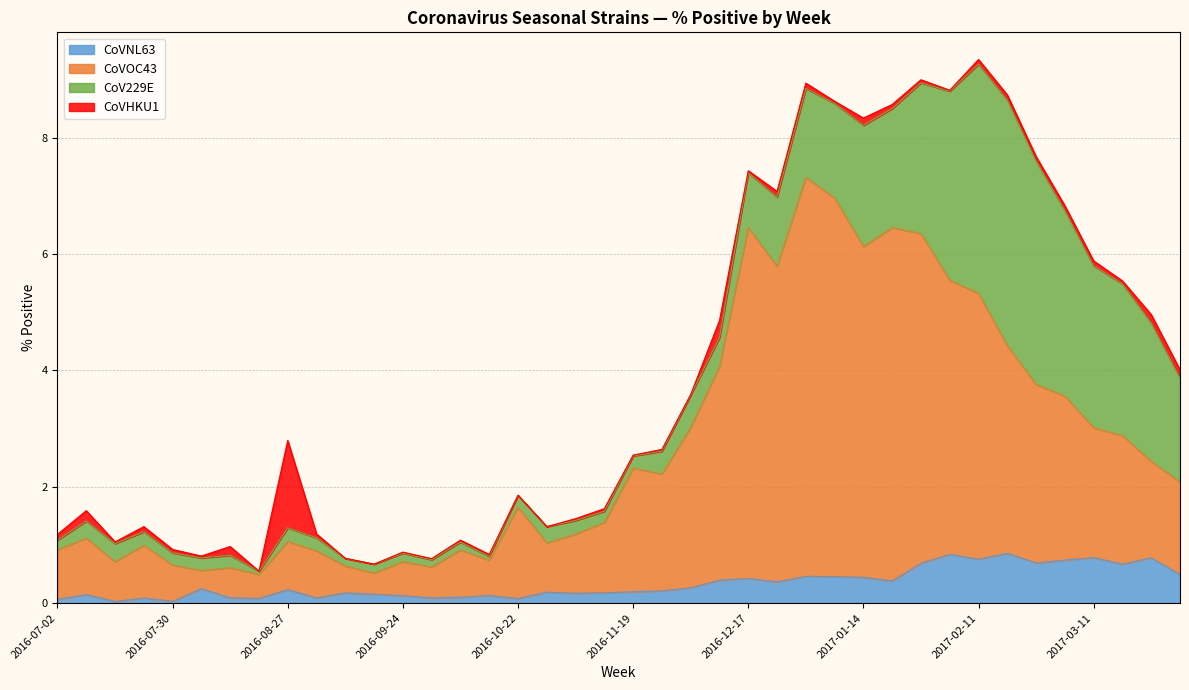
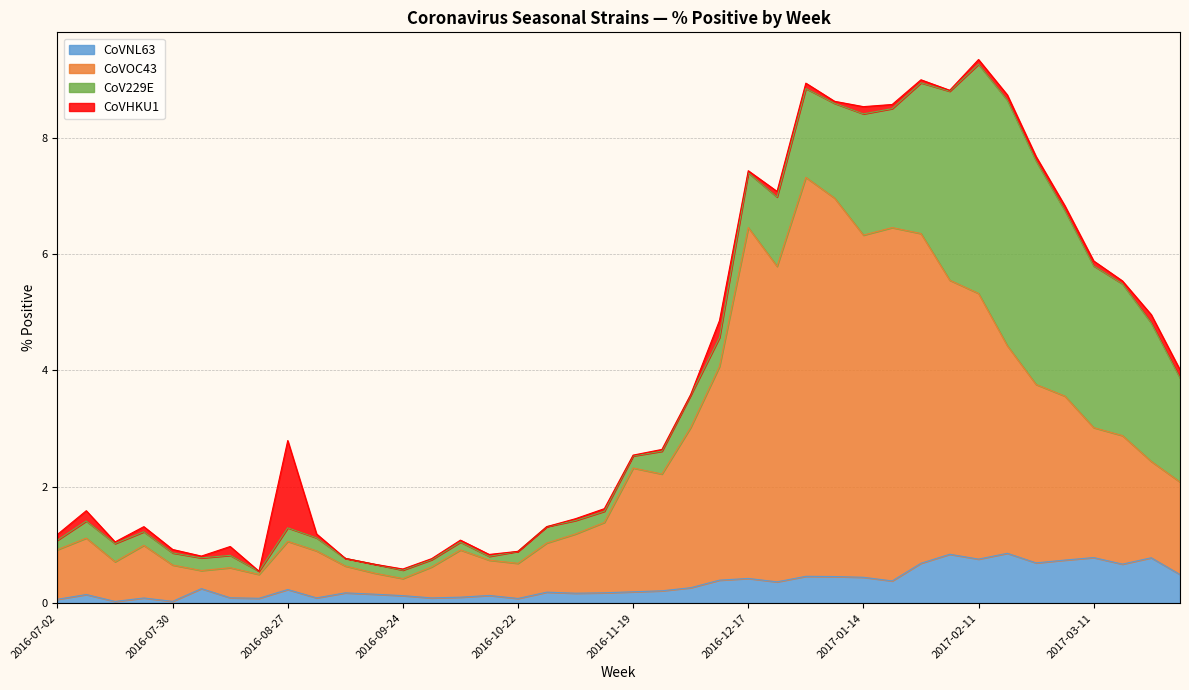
  {
    "CoVNL63": {
      "2016-07-02": 0.1,
      "2016-07-30": 0.0,
      "2016-08-27": 0.2,
      "2016-09-24": 0.1,
      "2016-10-22": 0.1,
      "2016-11-19": 0.2,
      "2016-12-17": 0.4,
      "2017-01-14": 0.4,
      "2017-02-11": 0.8,
      "2017-03-11": 0.8
    },
    "CoVOC43": {
      "2016-07-02": 0.9,
      "2016-07-30": 0.6,
      "2016-08-27": 0.8,
-     "2016-09-24": 0.6,
-     "2016-10-22": 1.6,
+     "2016-09-24": 0.3,
+     "2016-10-22": 0.6,
      "2016-11-19": 2.1,
      "2016-12-17": 6.0,
-     "2017-01-14": 5.7,
+     "2017-01-14": 5.9,
      "2017-02-11": 4.6,
      "2017-03-11": 2.2
    },
    "CoV229E": {
      "2016-07-02": 0.2,
      "2016-07-30": 0.2,
      "2016-08-27": 0.2,
      "2017-01-14": 2.1,
      "2017-02-11": 3.9,
      "2017-03-11": 2.8
    },
    "CoVHKU1": {
      "2016-07-02": 0.1,
      "2016-07-30": 0.1,
      "2016-08-27": 1.5,
      "2017-01-14": 0.1,
      "2017-02-11": 0.1,
      "2017-03-11": 0.1
    }
  }
